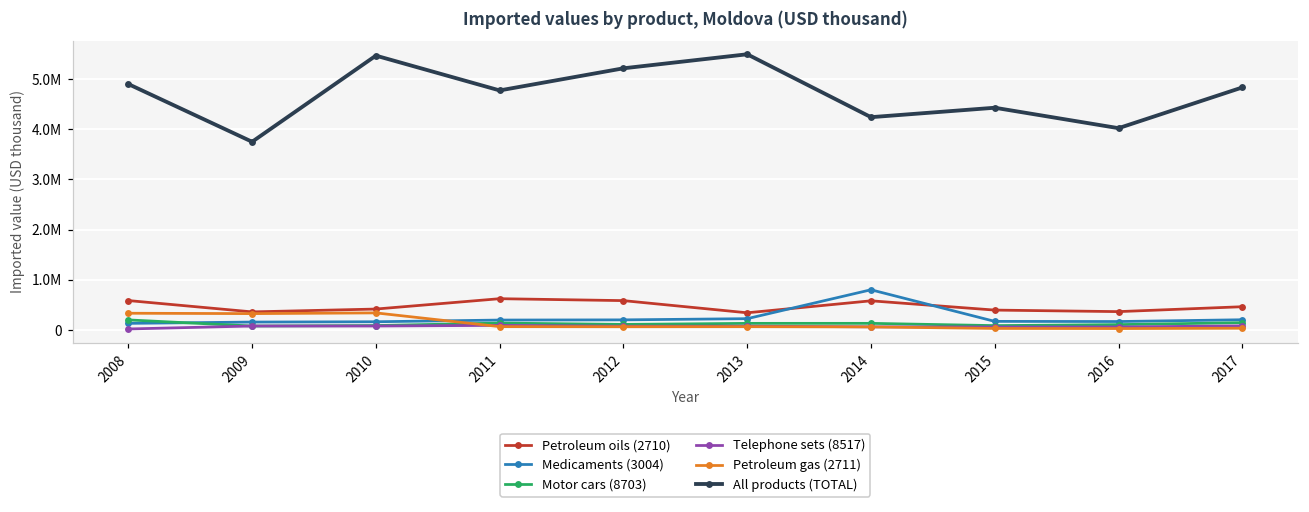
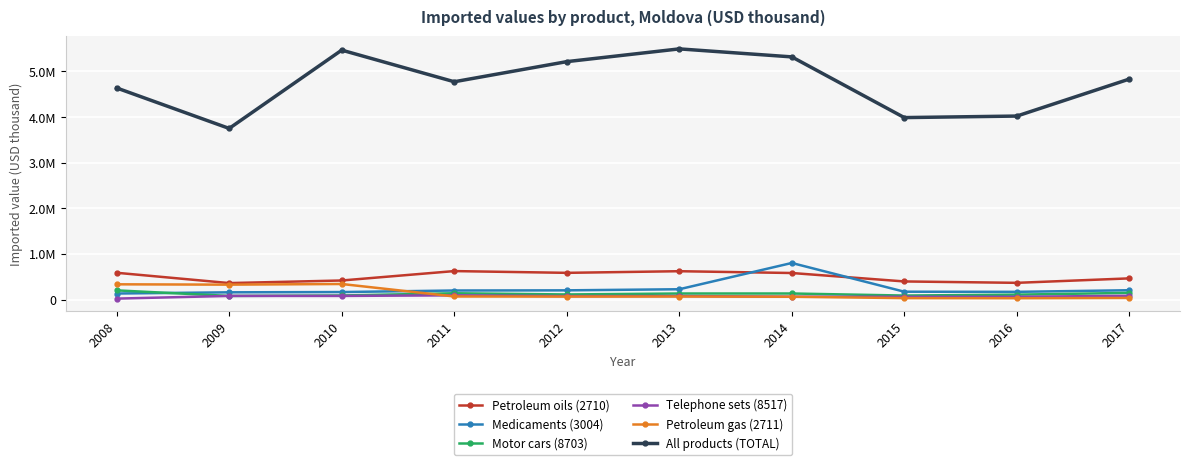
  {
    "Petroleum oils (2710)": {
      "2008": 600000,
      "2010": 400000,
      "2011": 600000,
      "2012": 600000,
-     "2013": 300000,
+     "2013": 600000,
      "2014": 600000,
      "2015": 400000,
      "2016": 400000,
      "2017": 500000
    },
    "Medicaments (3004)": {
      "2008": 100000,
      "2009": 200000,
      "2010": 200000,
      "2011": 200000,
      "2012": 200000,
      "2013": 200000,
      "2014": 800000,
      "2015": 200000,
      "2016": 200000,
      "2017": 200000
    },
    "Motor cars (8703)": {
      "2008": 200000,
      "2014": 100000,
      "2017": 100000
    },
    "Telephone sets (8517)": {
      "2008": 0
    },
    "Petroleum gas (2711)": {
      "2008": 300000,
      "2010": 300000
    },
    "All products (TOTAL)": {
-     "2008": 4900000,
+     "2008": 4600000,
      "2009": 3700000,
      "2010": 5500000,
      "2011": 4800000,
      "2012": 5200000,
      "2013": 5500000,
-     "2014": 4200000,
-     "2015": 4400000,
+     "2014": 5300000,
+     "2015": 4000000,
      "2016": 4000000,
      "2017": 4800000
    }
  }
